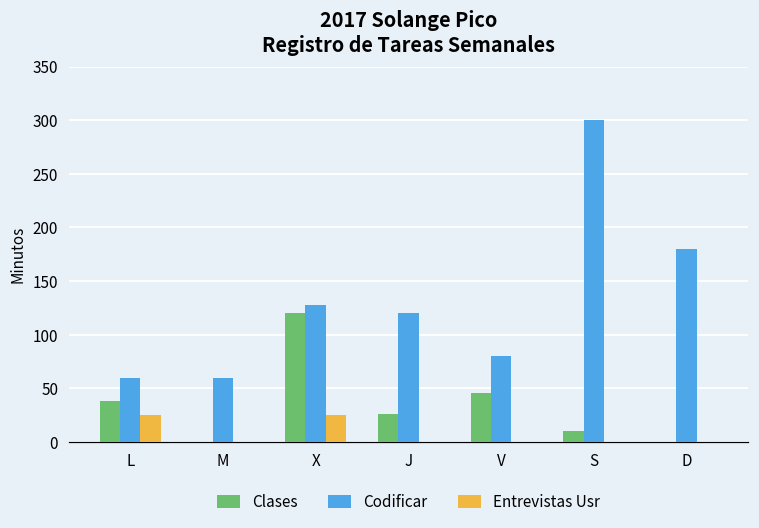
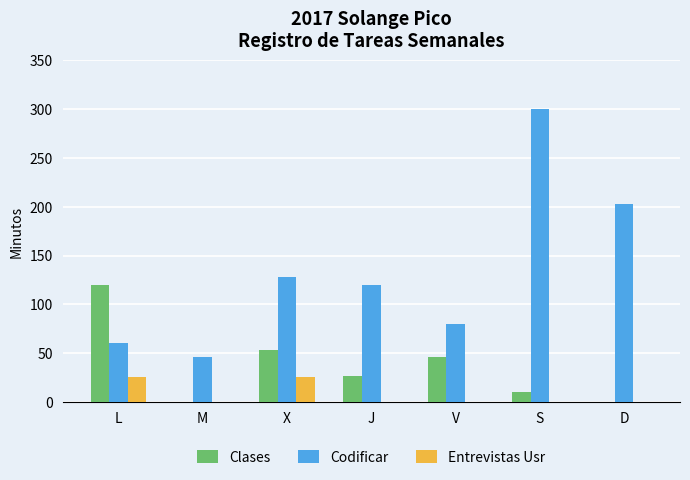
  {
    "Clases": {
-     "L": 40,
+     "L": 120,
      "M": 0,
-     "X": 120,
+     "X": 50,
      "J": 30,
      "V": 50,
      "S": 10,
      "D": 0
    },
    "Codificar": {
      "L": 60,
-     "M": 60,
+     "M": 50,
      "X": 130,
      "J": 120,
      "V": 80,
      "S": 300,
-     "D": 180
+     "D": 200
    },
    "Entrevistas Usr": {
      "L": 30,
      "M": 0,
      "X": 30,
      "J": 0,
      "V": 0,
      "S": 0,
      "D": 0
    }
  }
